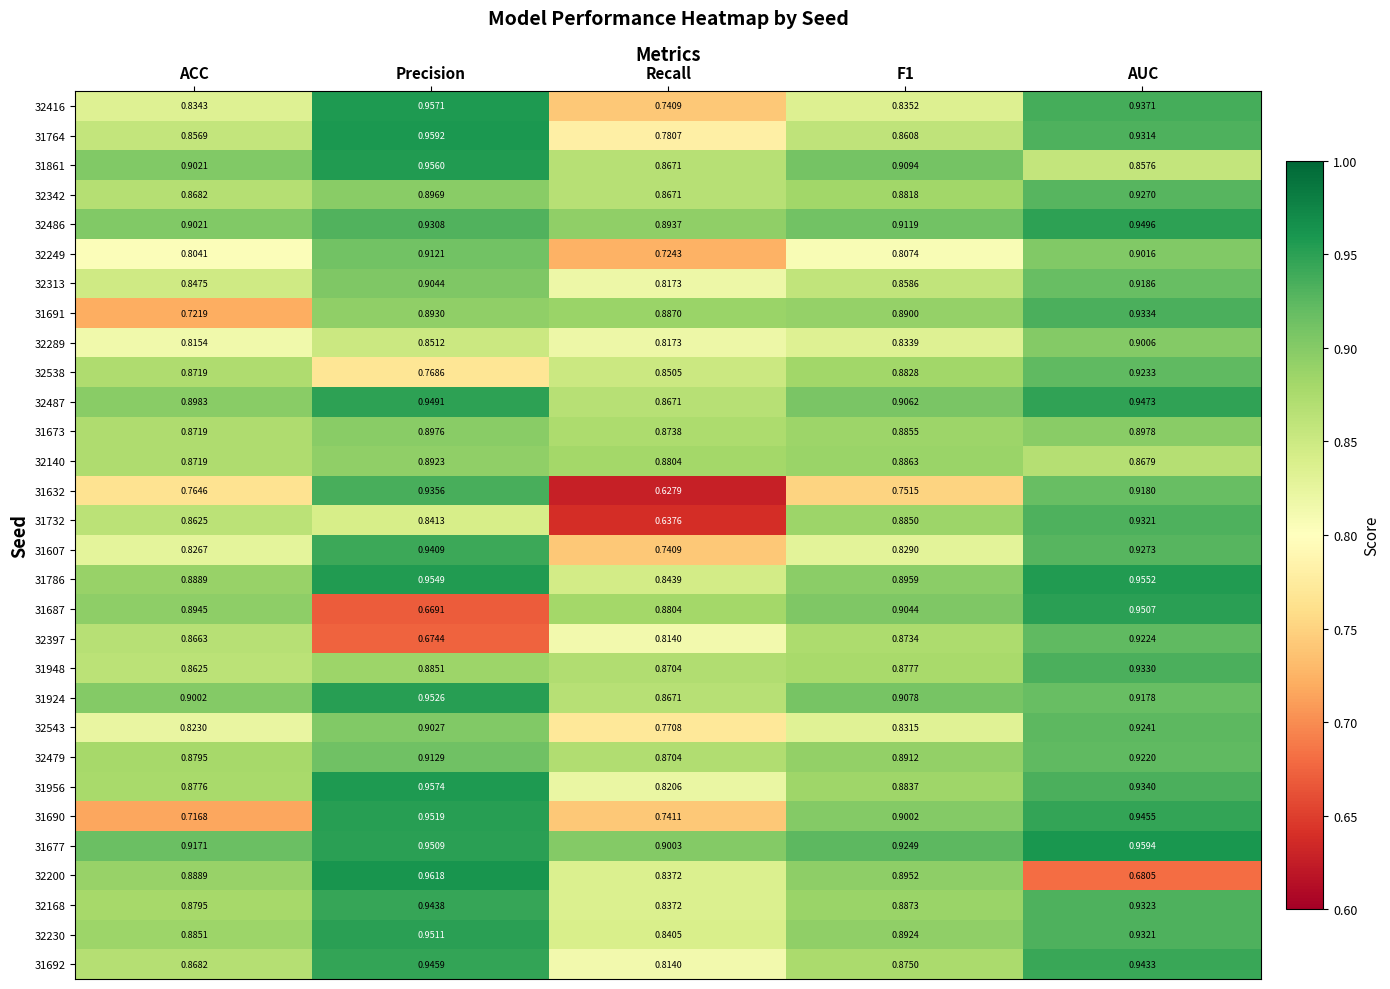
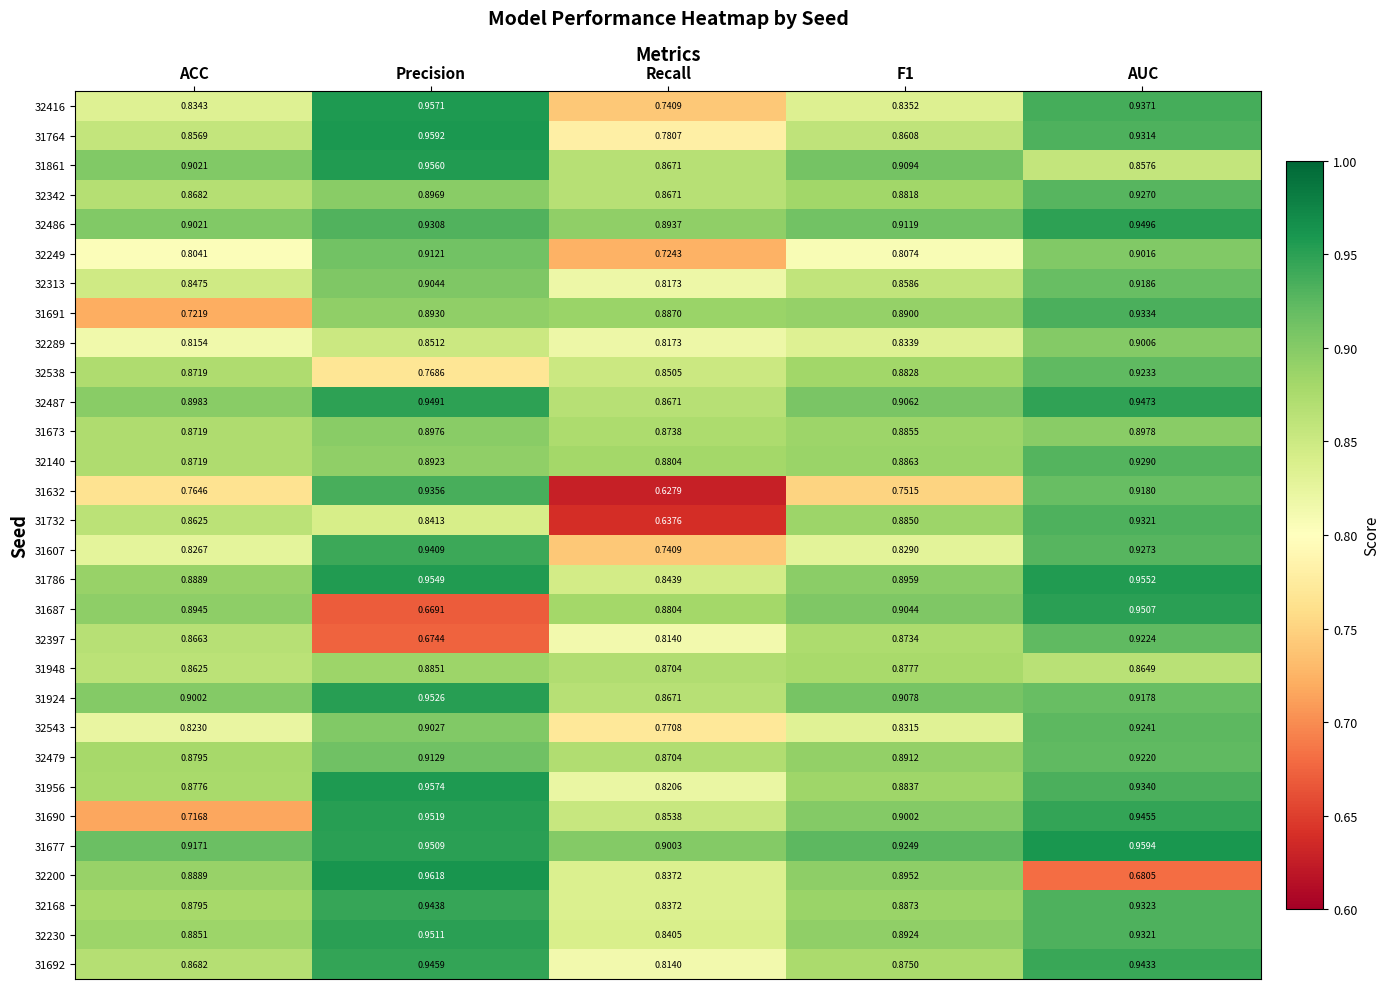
  {
    "32416": {
      "ACC": 0.8343,
      "Precision": 0.9571,
      "Recall": 0.7409,
      "F1": 0.8352,
      "AUC": 0.9371
    },
    "31764": {
      "ACC": 0.8569,
      "Precision": 0.9592,
      "Recall": 0.7807,
      "F1": 0.8608,
      "AUC": 0.9314
    },
    "31861": {
      "ACC": 0.9021,
      "Precision": 0.9560,
      "Recall": 0.8671,
      "F1": 0.9094,
      "AUC": 0.8576
    },
    "32342": {
      "ACC": 0.8682,
      "Precision": 0.8969,
      "Recall": 0.8671,
      "F1": 0.8818,
      "AUC": 0.9270
    },
    "32486": {
      "ACC": 0.9021,
      "Precision": 0.9308,
      "Recall": 0.8937,
      "F1": 0.9119,
      "AUC": 0.9496
    },
    "32249": {
      "ACC": 0.8041,
      "Precision": 0.9121,
      "Recall": 0.7243,
      "F1": 0.8074,
      "AUC": 0.9016
    },
    "32313": {
      "ACC": 0.8475,
      "Precision": 0.9044,
      "Recall": 0.8173,
      "F1": 0.8586,
      "AUC": 0.9186
    },
    "31691": {
      "ACC": 0.7219,
      "Precision": 0.8930,
      "Recall": 0.8870,
      "F1": 0.8900,
      "AUC": 0.9334
    },
    "32289": {
      "ACC": 0.8154,
      "Precision": 0.8512,
      "Recall": 0.8173,
      "F1": 0.8339,
      "AUC": 0.9006
    },
    "32538": {
      "ACC": 0.8719,
      "Precision": 0.7686,
      "Recall": 0.8505,
      "F1": 0.8828,
      "AUC": 0.9233
    },
    "32487": {
      "ACC": 0.8983,
      "Precision": 0.9491,
      "Recall": 0.8671,
      "F1": 0.9062,
      "AUC": 0.9473
    },
    "31673": {
      "ACC": 0.8719,
      "Precision": 0.8976,
      "Recall": 0.8738,
      "F1": 0.8855,
      "AUC": 0.8978
    },
    "32140": {
      "ACC": 0.8719,
      "Precision": 0.8923,
      "Recall": 0.8804,
      "F1": 0.8863,
-     "AUC": 0.8679
+     "AUC": 0.9290
    },
    "31632": {
      "ACC": 0.7646,
      "Precision": 0.9356,
      "Recall": 0.6279,
      "F1": 0.7515,
      "AUC": 0.9180
    },
    "31732": {
      "ACC": 0.8625,
      "Precision": 0.8413,
      "Recall": 0.6376,
      "F1": 0.8850,
      "AUC": 0.9321
    },
    "31607": {
      "ACC": 0.8267,
      "Precision": 0.9409,
      "Recall": 0.7409,
      "F1": 0.8290,
      "AUC": 0.9273
    },
    "31786": {
      "ACC": 0.8889,
      "Precision": 0.9549,
      "Recall": 0.8439,
      "F1": 0.8959,
      "AUC": 0.9552
    },
    "31687": {
      "ACC": 0.8945,
      "Precision": 0.6691,
      "Recall": 0.8804,
      "F1": 0.9044,
      "AUC": 0.9507
    },
    "32397": {
      "ACC": 0.8663,
      "Precision": 0.6744,
      "Recall": 0.8140,
      "F1": 0.8734,
      "AUC": 0.9224
    },
    "31948": {
      "ACC": 0.8625,
      "Precision": 0.8851,
      "Recall": 0.8704,
      "F1": 0.8777,
-     "AUC": 0.9330
+     "AUC": 0.8649
    },
    "31924": {
      "ACC": 0.9002,
      "Precision": 0.9526,
      "Recall": 0.8671,
      "F1": 0.9078,
      "AUC": 0.9178
    },
    "32543": {
      "ACC": 0.8230,
      "Precision": 0.9027,
      "Recall": 0.7708,
      "F1": 0.8315,
      "AUC": 0.9241
    },
    "32479": {
      "ACC": 0.8795,
      "Precision": 0.9129,
      "Recall": 0.8704,
      "F1": 0.8912,
      "AUC": 0.9220
    },
    "31956": {
      "ACC": 0.8776,
      "Precision": 0.9574,
      "Recall": 0.8206,
      "F1": 0.8837,
      "AUC": 0.9340
    },
    "31690": {
      "ACC": 0.7168,
      "Precision": 0.9519,
-     "Recall": 0.7411,
+     "Recall": 0.8538,
      "F1": 0.9002,
      "AUC": 0.9455
    },
    "31677": {
      "ACC": 0.9171,
      "Precision": 0.9509,
      "Recall": 0.9003,
      "F1": 0.9249,
      "AUC": 0.9594
    },
    "32200": {
      "ACC": 0.8889,
      "Precision": 0.9618,
      "Recall": 0.8372,
      "F1": 0.8952,
      "AUC": 0.6805
    },
    "32168": {
      "ACC": 0.8795,
      "Precision": 0.9438,
      "Recall": 0.8372,
      "F1": 0.8873,
      "AUC": 0.9323
    },
    "32230": {
      "ACC": 0.8851,
      "Precision": 0.9511,
      "Recall": 0.8405,
      "F1": 0.8924,
      "AUC": 0.9321
    },
    "31692": {
      "ACC": 0.8682,
      "Precision": 0.9459,
      "Recall": 0.8140,
      "F1": 0.8750,
      "AUC": 0.9433
    }
  }
